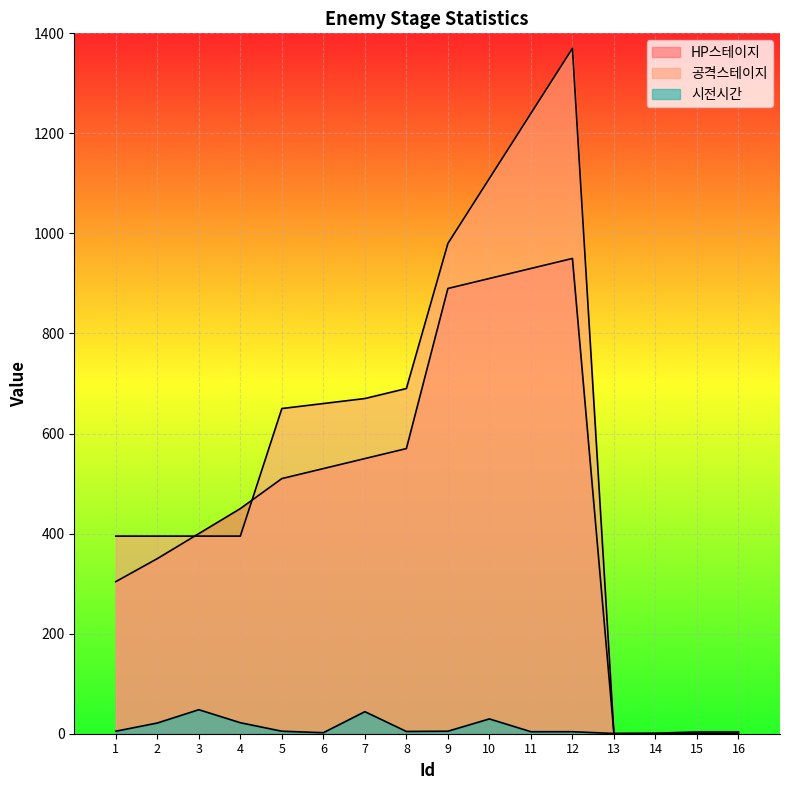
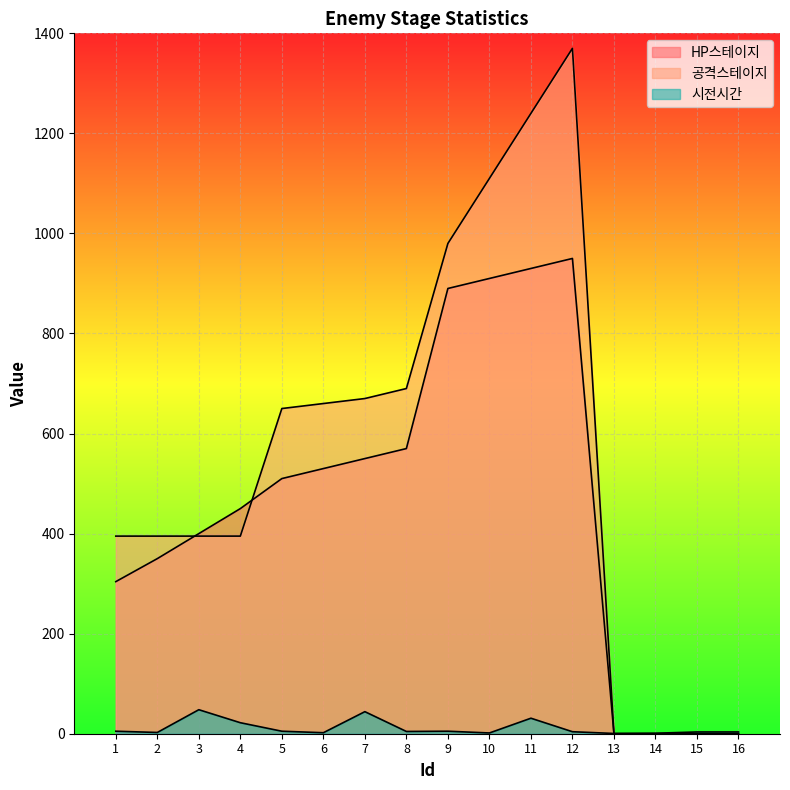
  {
    "시전시간": {
      "1": 10,
-     "2": 20,
+     "2": 0,
      "3": 50,
      "4": 20,
      "5": 10,
      "6": 0,
      "7": 40,
      "8": 0,
      "9": 10,
-     "10": 30,
-     "11": 0,
+     "10": 0,
+     "11": 30,
      "12": 0
    }
  }
